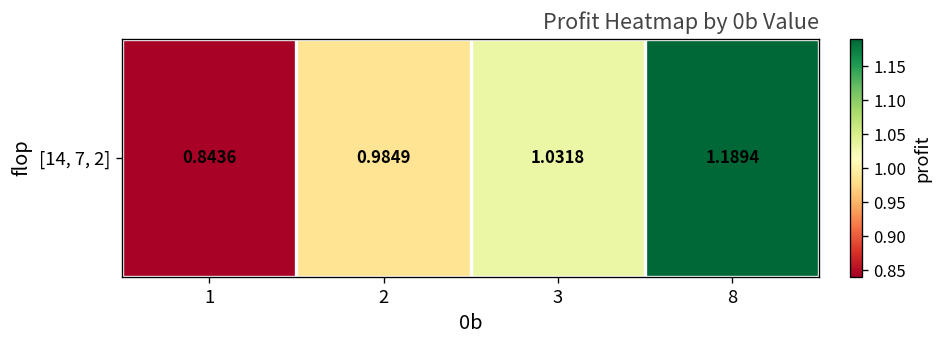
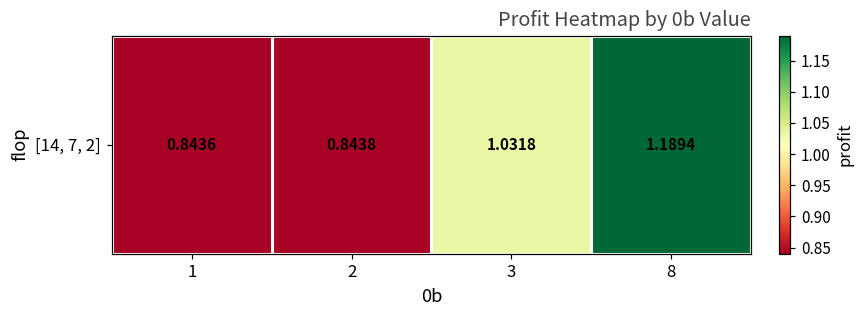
  {
    "[14, 7, 2]": {
      "1": 0.8436,
-     "2": 0.9849,
+     "2": 0.8438,
      "3": 1.0318,
      "8": 1.1894
    }
  }
